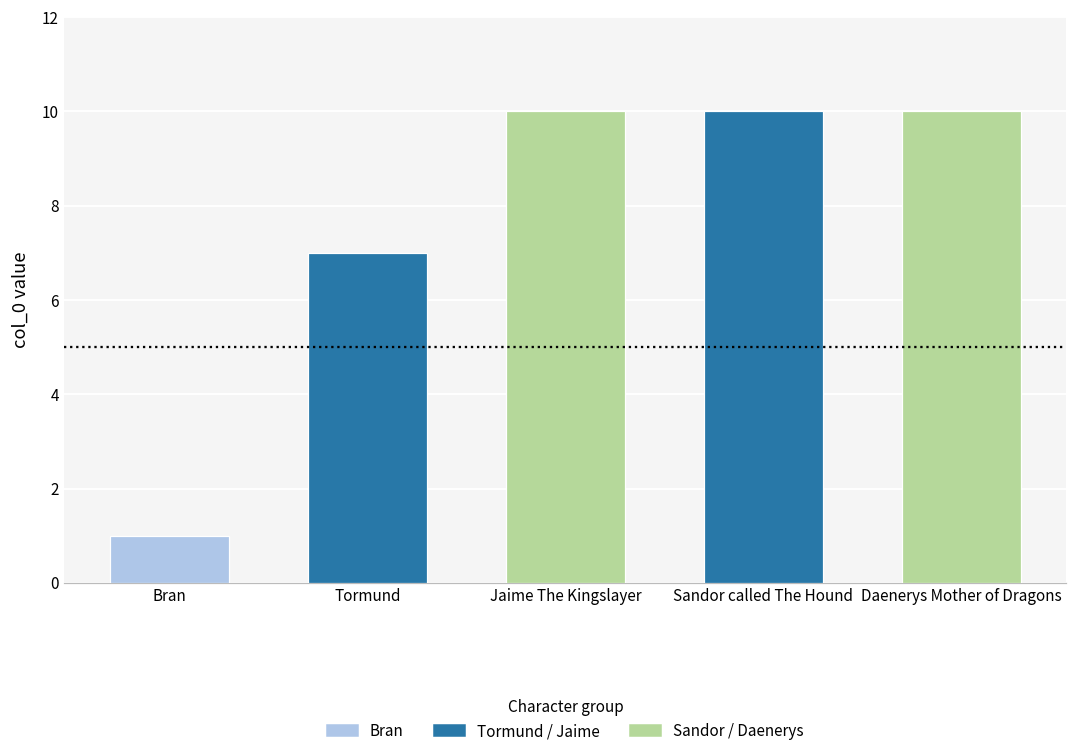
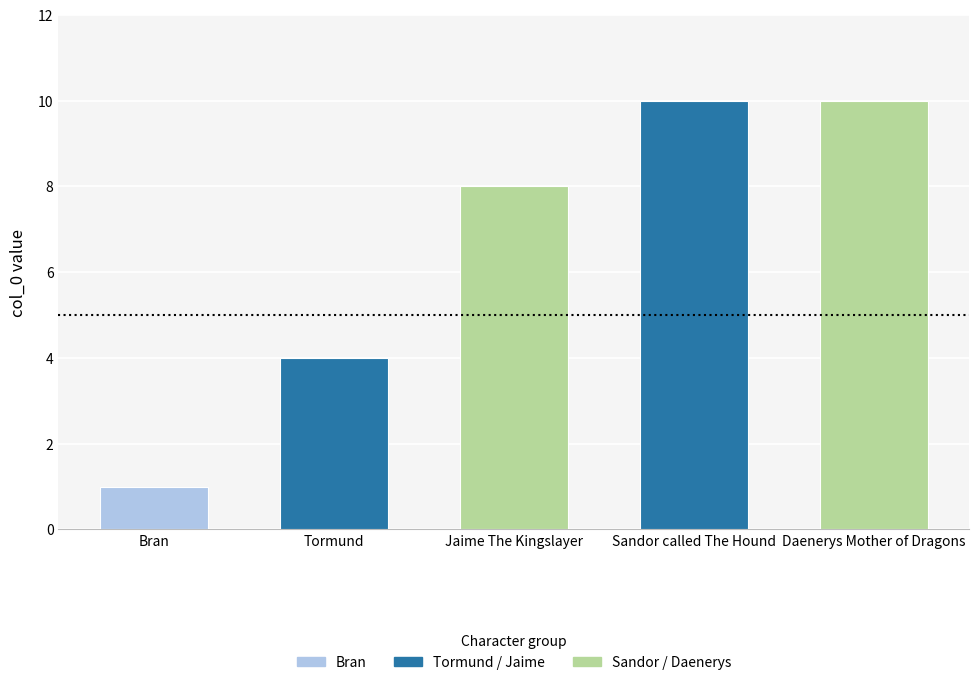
  {
    "Bran": 1,
-   "Tormund": 7,
-   "Jaime The Kingslayer": 10,
+   "Tormund": 4,
+   "Jaime The Kingslayer": 8,
    "Sandor called The Hound": 10,
    "Daenerys Mother of Dragons": 10
  }
